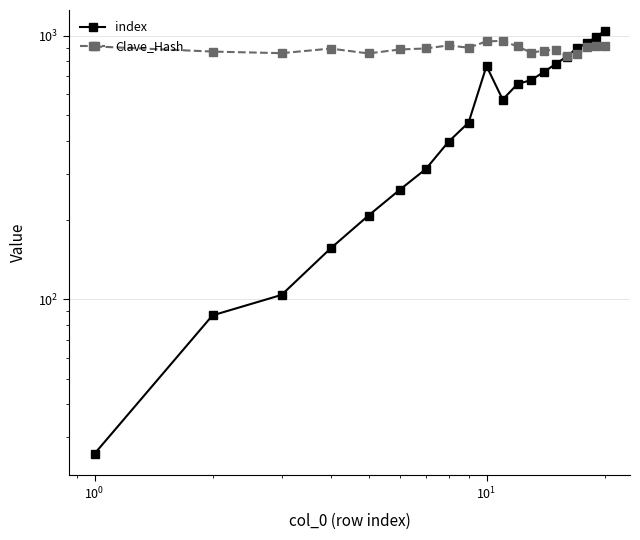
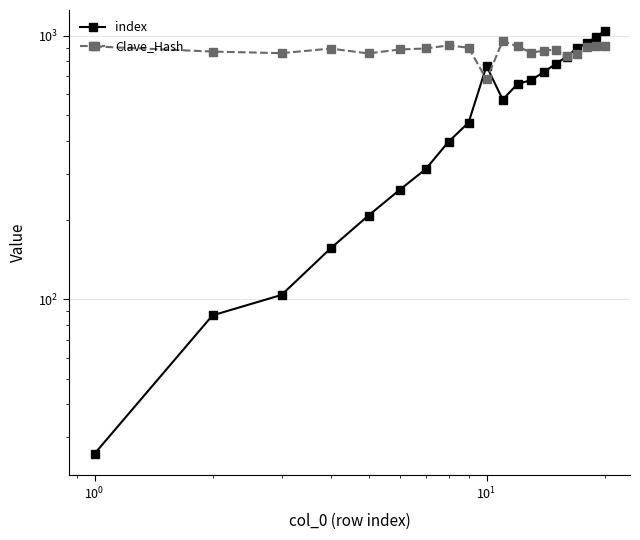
  {
    "index": {
      "10^0": 26,
      "10^1": 770
    },
    "Clave_Hash": {
      "10^0": 910,
-     "10^1": 950
+     "10^1": 680
    }
  }
